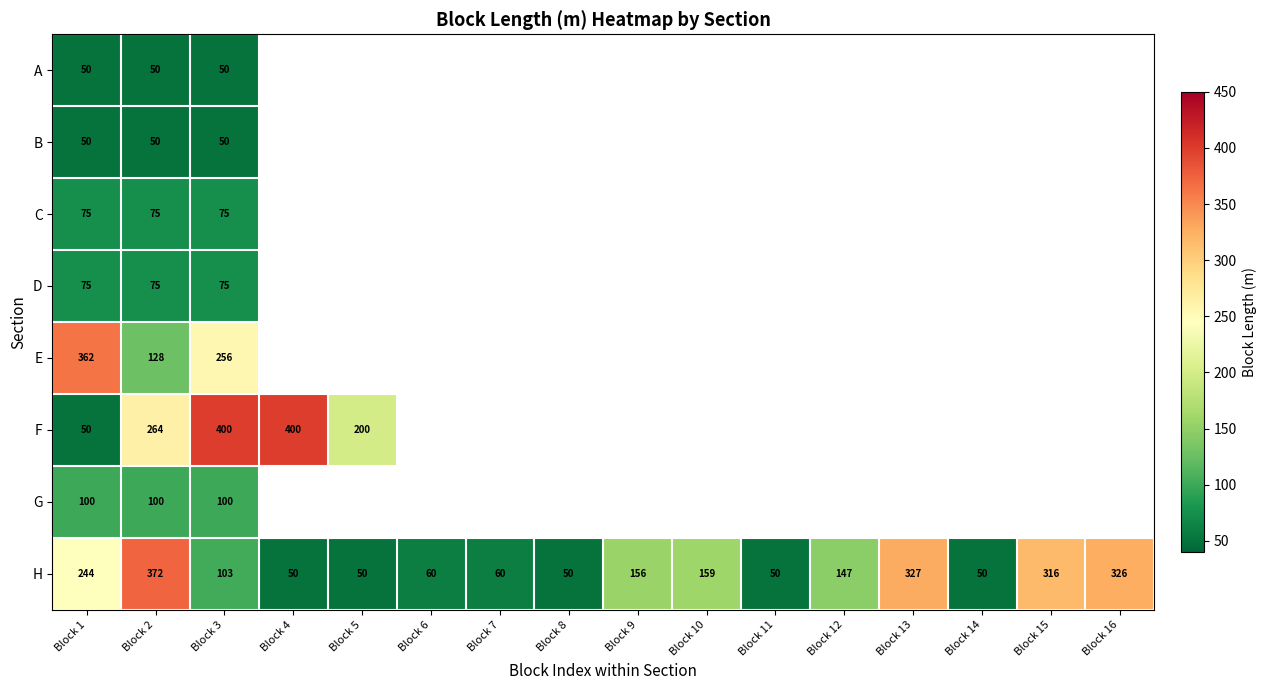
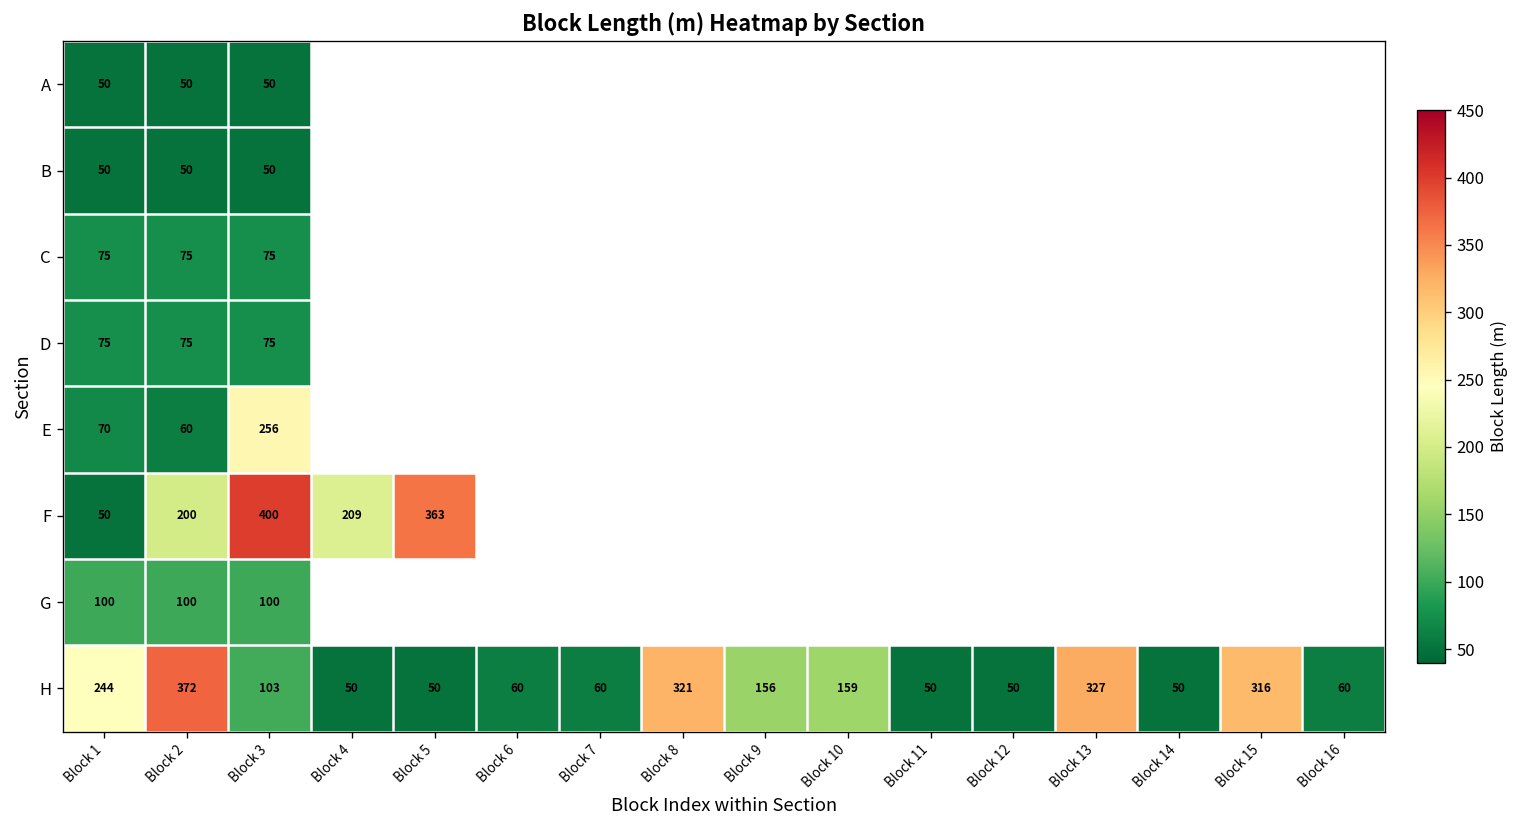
  {
    "A": {
      "Block 1": 50,
      "Block 2": 50,
      "Block 3": 50
    },
    "B": {
      "Block 1": 50,
      "Block 2": 50,
      "Block 3": 50
    },
    "C": {
      "Block 1": 75,
      "Block 2": 75,
      "Block 3": 75
    },
    "D": {
      "Block 1": 75,
      "Block 2": 75,
      "Block 3": 75
    },
    "E": {
-     "Block 1": 362,
-     "Block 2": 128,
+     "Block 1": 70,
+     "Block 2": 60,
      "Block 3": 256
    },
    "F": {
      "Block 1": 50,
-     "Block 2": 264,
+     "Block 2": 200,
      "Block 3": 400,
-     "Block 4": 400,
-     "Block 5": 200
+     "Block 4": 209,
+     "Block 5": 363
    },
    "G": {
      "Block 1": 100,
      "Block 2": 100,
      "Block 3": 100
    },
    "H": {
      "Block 1": 244,
      "Block 2": 372,
      "Block 3": 103,
      "Block 4": 50,
      "Block 5": 50,
      "Block 6": 60,
      "Block 7": 60,
-     "Block 8": 50,
+     "Block 8": 321,
      "Block 9": 156,
      "Block 10": 159,
      "Block 11": 50,
-     "Block 12": 147,
+     "Block 12": 50,
      "Block 13": 327,
      "Block 14": 50,
      "Block 15": 316,
-     "Block 16": 326
+     "Block 16": 60
    }
  }
